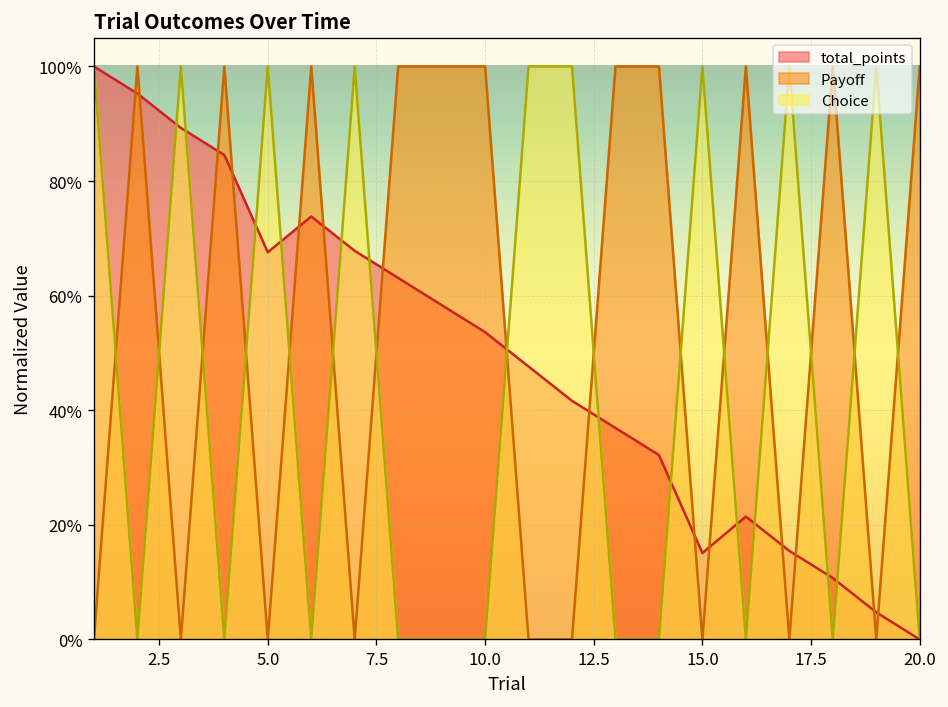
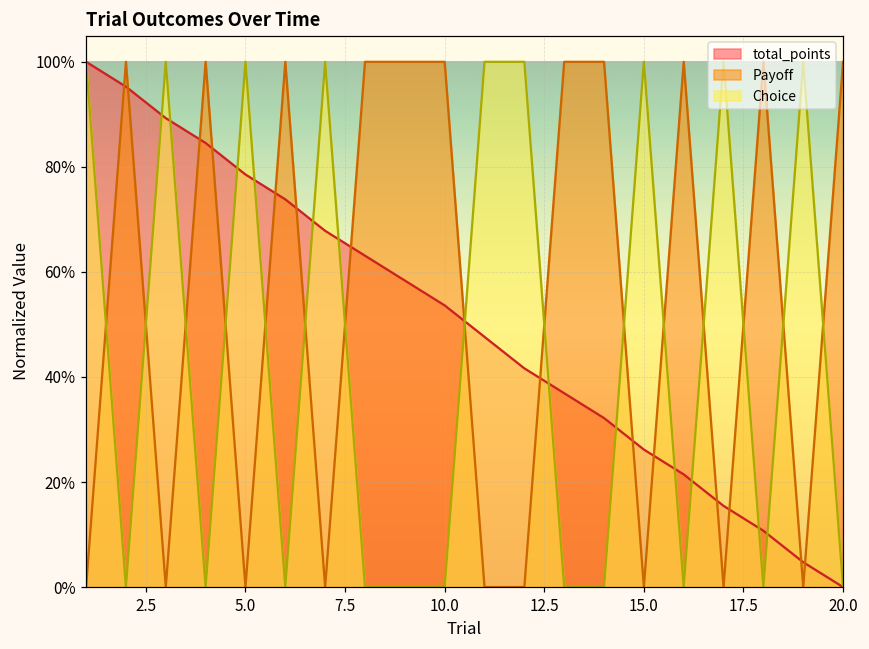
  {
    "total_points": {
-     "5.0": "68%",
+     "5.0": "79%",
      "10.0": "54%",
-     "15.0": "15%"
+     "15.0": "26%"
    },
    "Payoff": {
      "5.0": "0%",
      "10.0": "100%",
      "15.0": "0%",
      "20.0": "100%"
    },
    "Choice": {
      "5.0": "100%",
      "10.0": "0%",
      "15.0": "100%"
    }
  }
